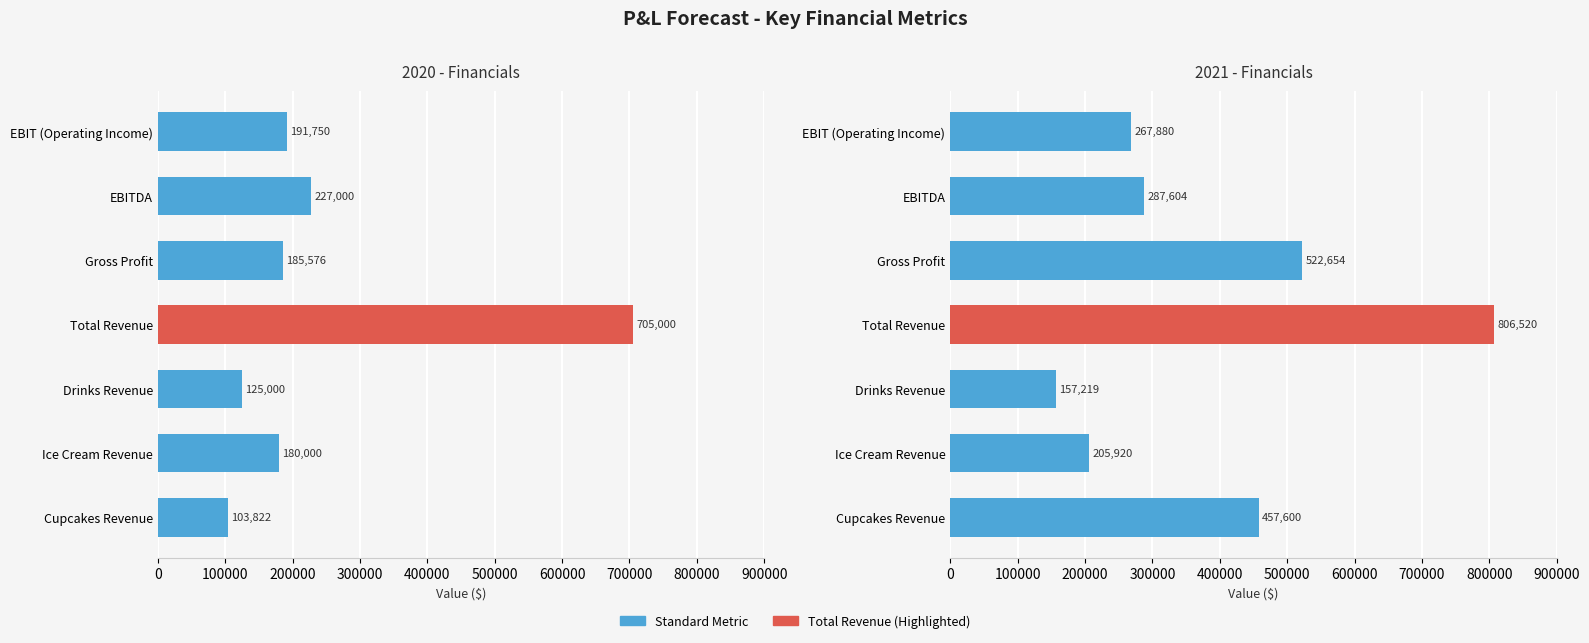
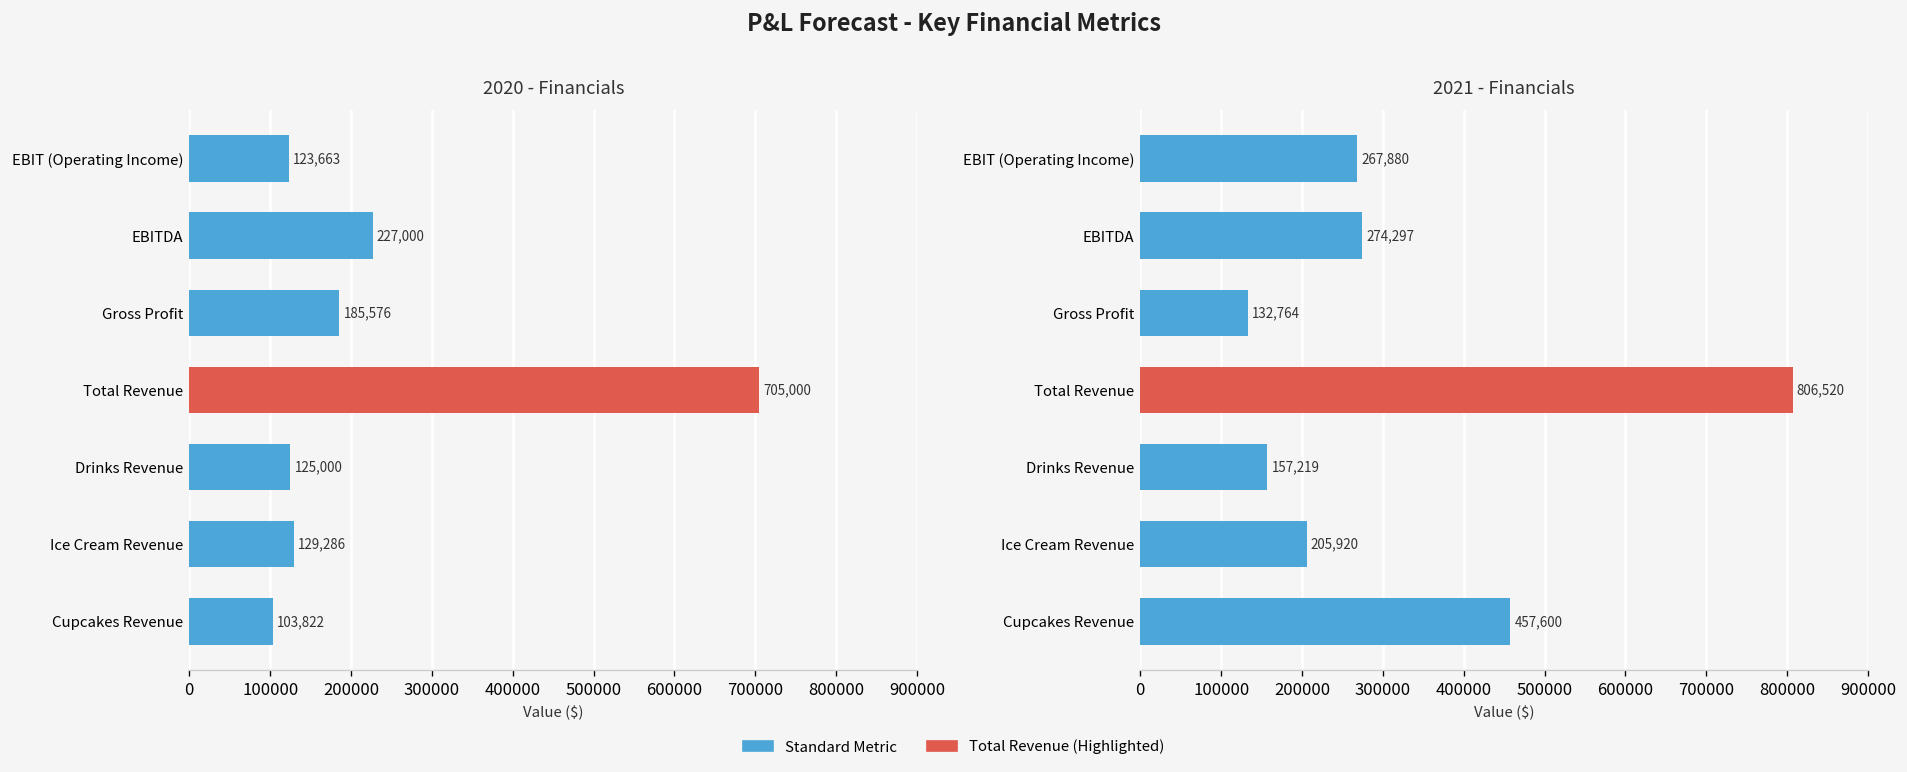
  {
    "2020 - Financials": {
-     "EBIT (Operating Income)": "191,750",
+     "EBIT (Operating Income)": "123,663",
      "EBITDA": "227,000",
      "Gross Profit": "185,576",
      "Total Revenue": "705,000",
      "Drinks Revenue": "125,000",
-     "Ice Cream Revenue": "180,000",
+     "Ice Cream Revenue": "129,286",
      "Cupcakes Revenue": "103,822"
    },
    "2021 - Financials": {
      "EBIT (Operating Income)": "267,880",
-     "EBITDA": "287,604",
-     "Gross Profit": "522,654",
+     "EBITDA": "274,297",
+     "Gross Profit": "132,764",
      "Total Revenue": "806,520",
      "Drinks Revenue": "157,219",
      "Ice Cream Revenue": "205,920",
      "Cupcakes Revenue": "457,600"
    }
  }
